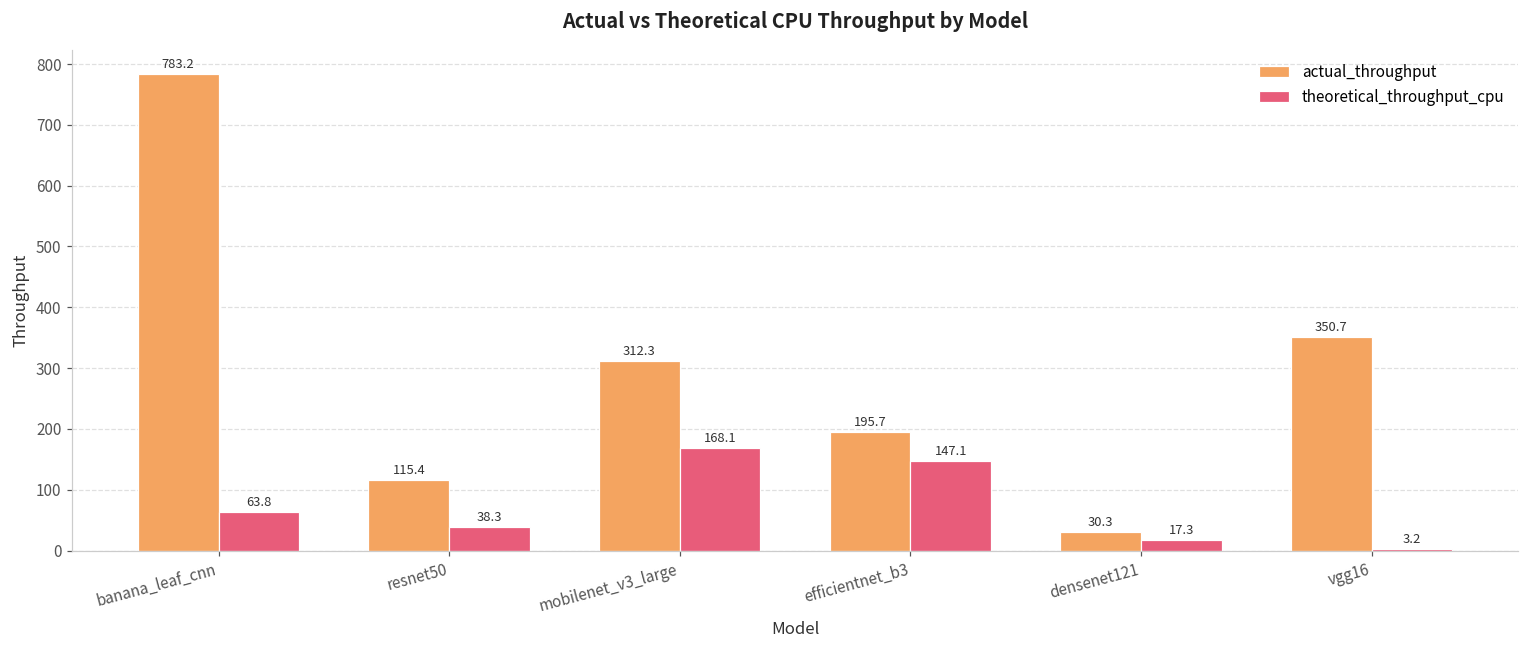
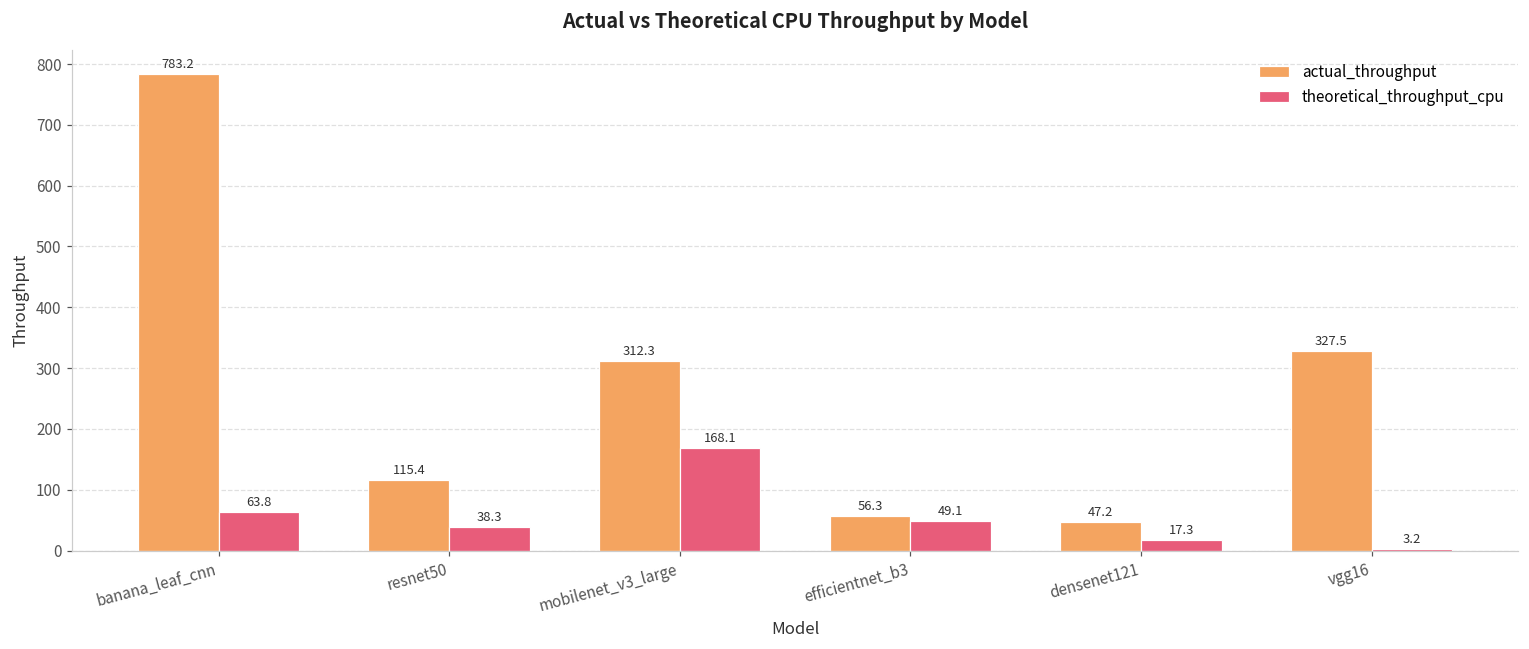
  {
    "actual_throughput": {
      "banana_leaf_cnn": 783.2,
      "resnet50": 115.4,
      "mobilenet_v3_large": 312.3,
-     "efficientnet_b3": 195.7,
-     "densenet121": 30.3,
-     "vgg16": 350.7
+     "efficientnet_b3": 56.3,
+     "densenet121": 47.2,
+     "vgg16": 327.5
    },
    "theoretical_throughput_cpu": {
      "banana_leaf_cnn": 63.8,
      "resnet50": 38.3,
      "mobilenet_v3_large": 168.1,
-     "efficientnet_b3": 147.1,
+     "efficientnet_b3": 49.1,
      "densenet121": 17.3,
      "vgg16": 3.2
    }
  }
